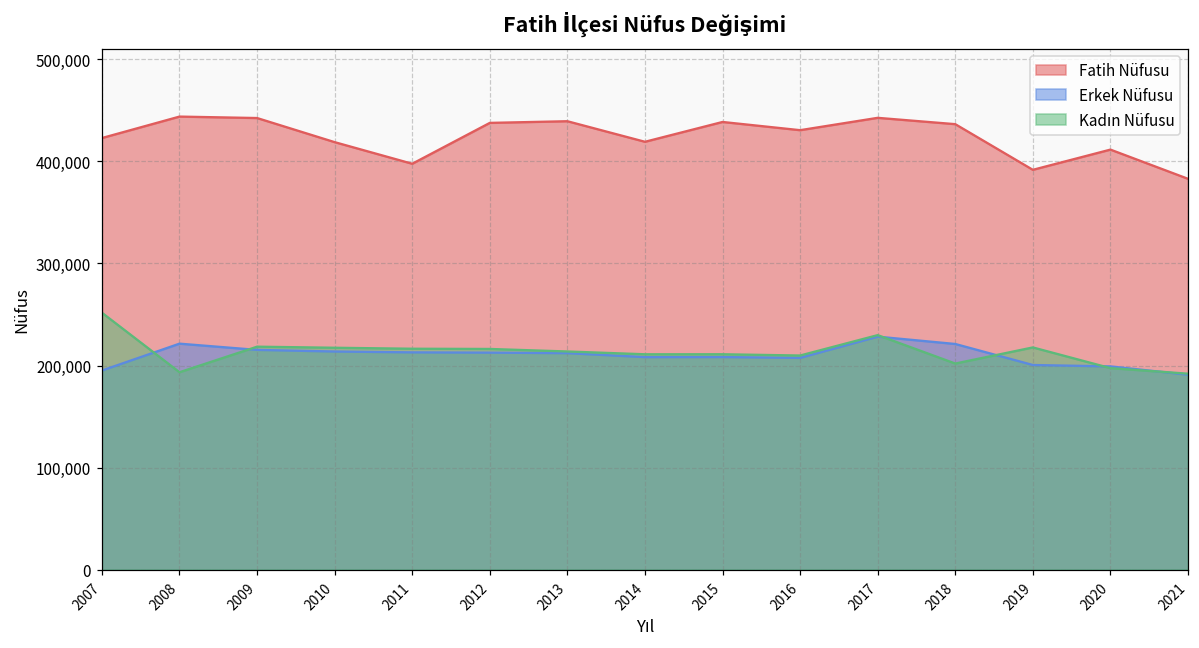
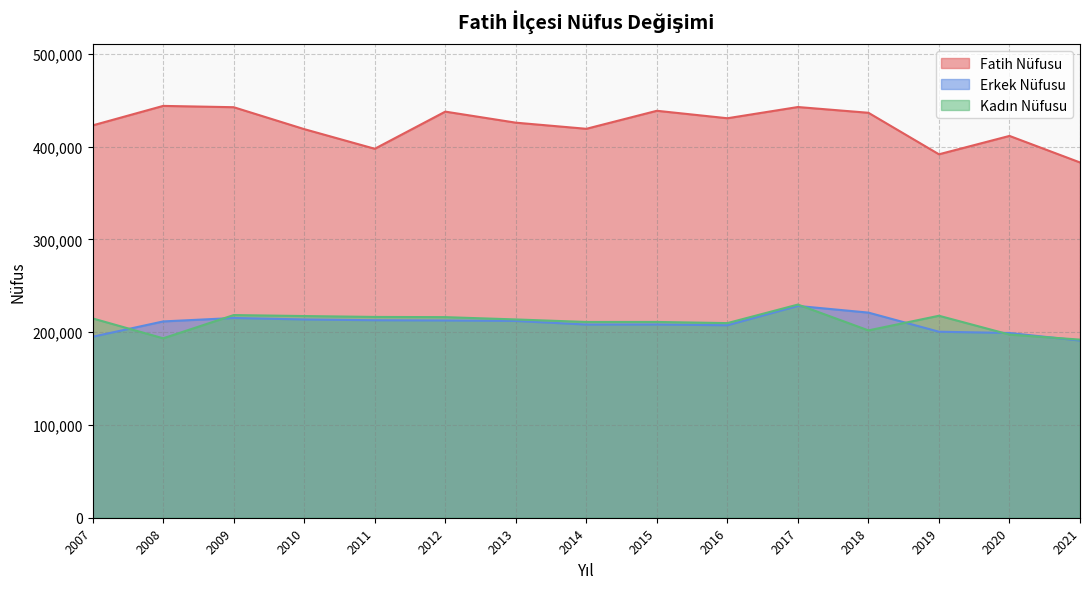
  {
    "Fatih Nüfusu": {
      "2007": "420,000",
      "2008": "440,000",
      "2009": "440,000",
      "2010": "420,000",
      "2011": "400,000",
      "2012": "440,000",
-     "2013": "440,000",
+     "2013": "430,000",
      "2014": "420,000",
      "2015": "440,000",
      "2016": "430,000",
      "2017": "440,000",
      "2018": "440,000",
      "2019": "390,000",
      "2020": "410,000",
      "2021": "380,000"
    },
    "Erkek Nüfusu": {
      "2007": "200,000",
-     "2008": "220,000",
+     "2008": "210,000",
      "2009": "220,000",
      "2010": "210,000",
      "2011": "210,000",
      "2012": "210,000",
      "2014": "210,000",
      "2015": "210,000",
      "2018": "220,000",
      "2019": "200,000"
    },
    "Kadın Nüfusu": {
-     "2007": "250,000",
+     "2007": "210,000",
      "2008": "190,000",
      "2009": "220,000",
      "2010": "220,000",
      "2011": "220,000",
      "2012": "220,000",
      "2014": "210,000",
      "2015": "210,000",
      "2018": "200,000",
      "2019": "220,000"
    }
  }
